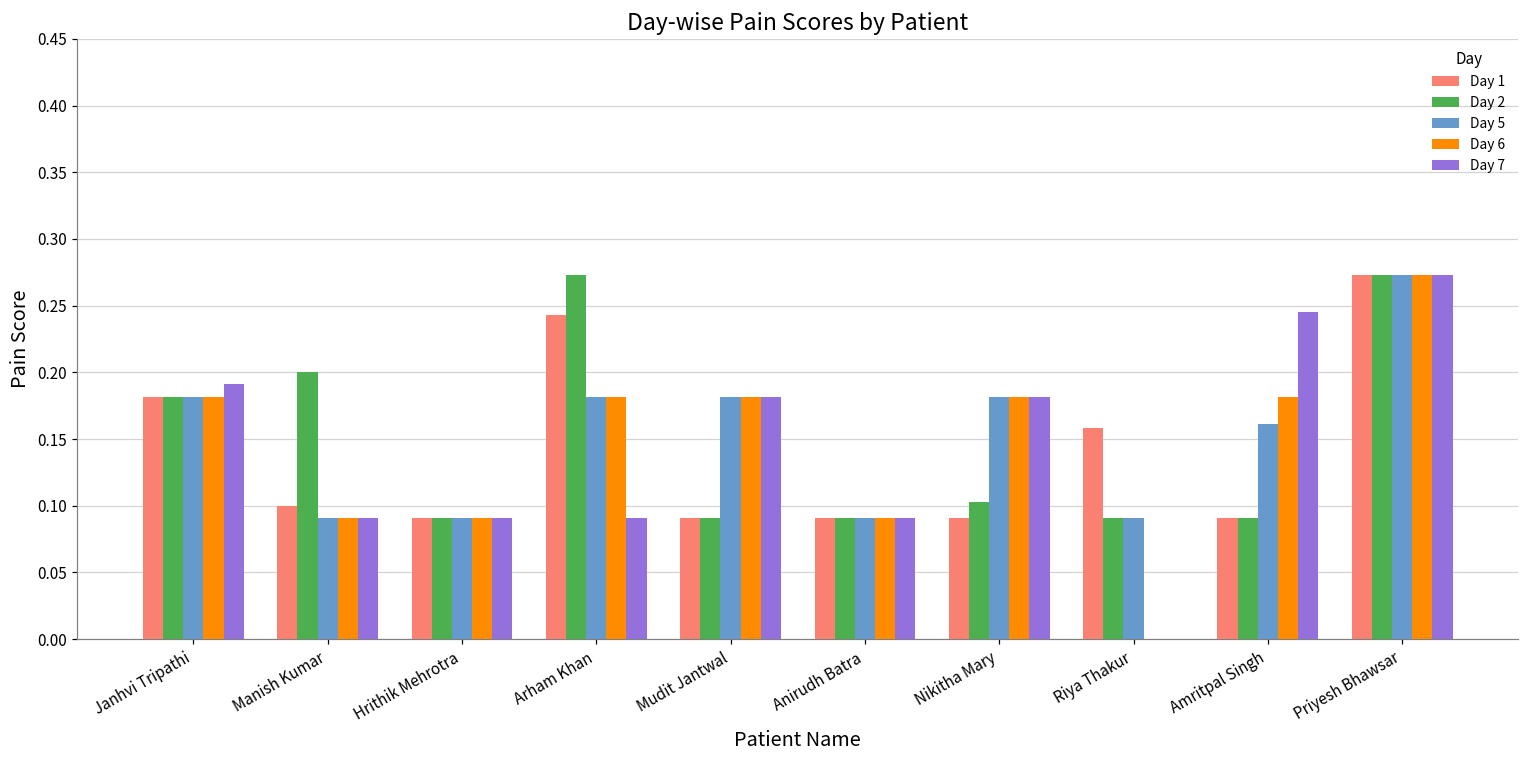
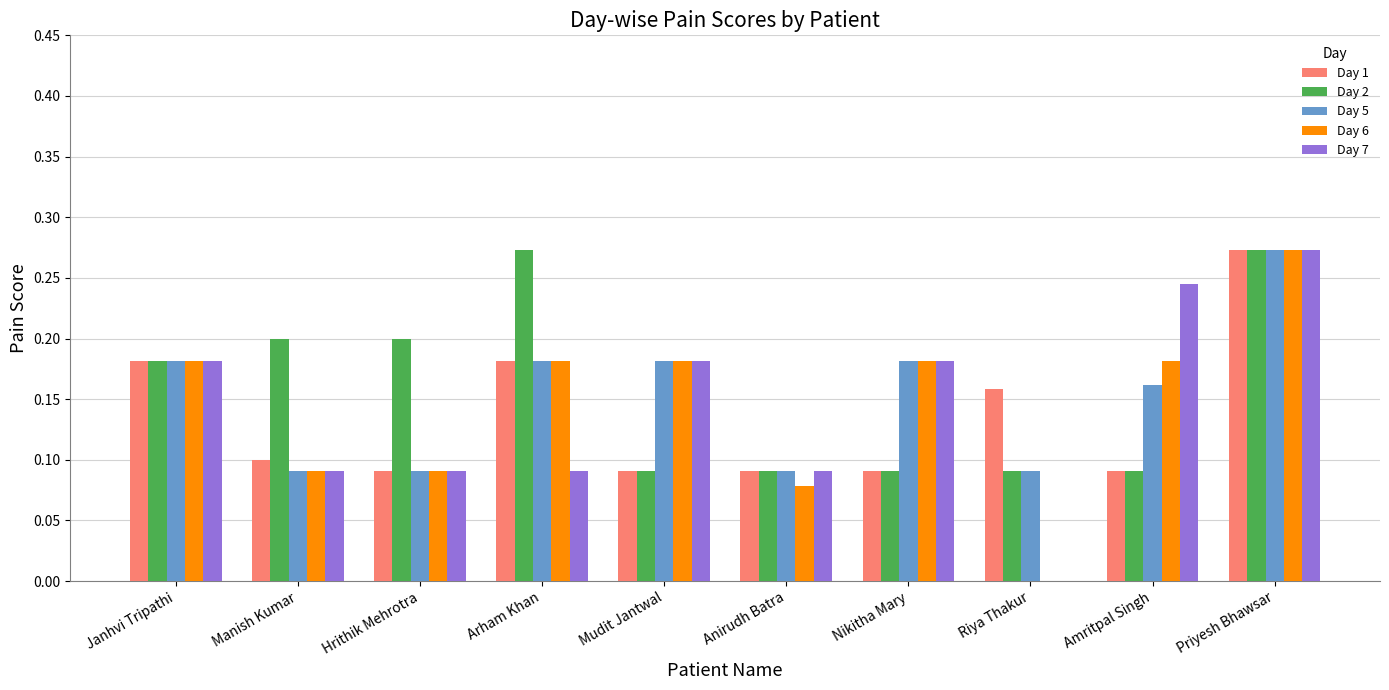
  {
    "Day 1": {
      "Janhvi Tripathi": 0.182,
      "Manish Kumar": 0.100,
      "Hrithik Mehrotra": 0.091,
-     "Arham Khan": 0.243,
+     "Arham Khan": 0.182,
      "Mudit Jantwal": 0.091,
      "Anirudh Batra": 0.091,
      "Nikitha Mary": 0.091,
      "Riya Thakur": 0.159,
      "Amritpal Singh": 0.091,
      "Priyesh Bhawsar": 0.273
    },
    "Day 2": {
      "Janhvi Tripathi": 0.182,
      "Manish Kumar": 0.200,
-     "Hrithik Mehrotra": 0.091,
+     "Hrithik Mehrotra": 0.200,
      "Arham Khan": 0.273,
      "Mudit Jantwal": 0.091,
      "Anirudh Batra": 0.091,
-     "Nikitha Mary": 0.102,
+     "Nikitha Mary": 0.091,
      "Riya Thakur": 0.091,
      "Amritpal Singh": 0.091,
      "Priyesh Bhawsar": 0.273
    },
    "Day 5": {
      "Janhvi Tripathi": 0.182,
      "Manish Kumar": 0.091,
      "Hrithik Mehrotra": 0.091,
      "Arham Khan": 0.182,
      "Mudit Jantwal": 0.182,
      "Anirudh Batra": 0.091,
      "Nikitha Mary": 0.182,
      "Riya Thakur": 0.091,
      "Amritpal Singh": 0.161,
      "Priyesh Bhawsar": 0.273
    },
    "Day 6": {
      "Janhvi Tripathi": 0.182,
      "Manish Kumar": 0.091,
      "Hrithik Mehrotra": 0.091,
      "Arham Khan": 0.182,
      "Mudit Jantwal": 0.182,
-     "Anirudh Batra": 0.091,
+     "Anirudh Batra": 0.078,
      "Nikitha Mary": 0.182,
      "Riya Thakur": 0.000,
      "Amritpal Singh": 0.182,
      "Priyesh Bhawsar": 0.273
    },
    "Day 7": {
-     "Janhvi Tripathi": 0.192,
+     "Janhvi Tripathi": 0.182,
      "Manish Kumar": 0.091,
      "Hrithik Mehrotra": 0.091,
      "Arham Khan": 0.091,
      "Mudit Jantwal": 0.182,
      "Anirudh Batra": 0.091,
      "Nikitha Mary": 0.182,
      "Riya Thakur": 0.000,
      "Amritpal Singh": 0.245,
      "Priyesh Bhawsar": 0.273
    }
  }
